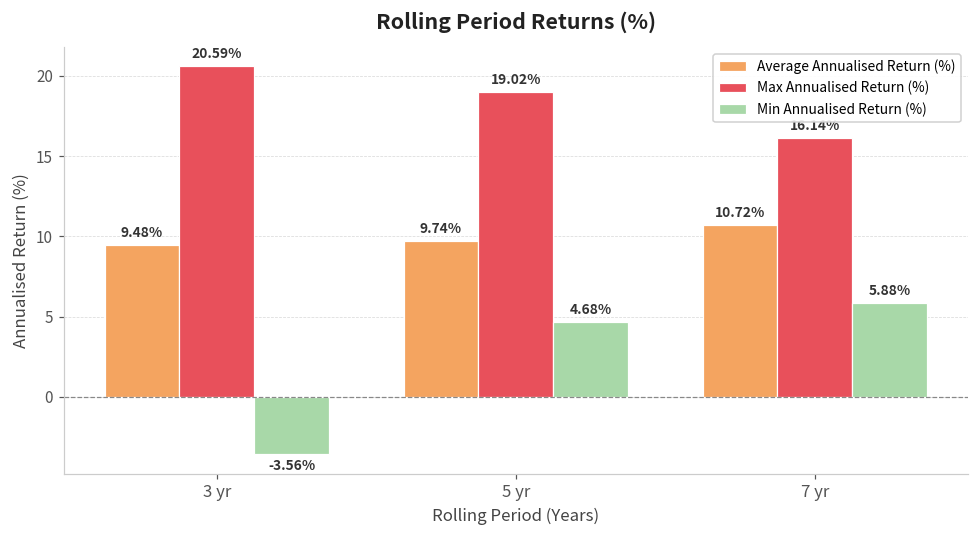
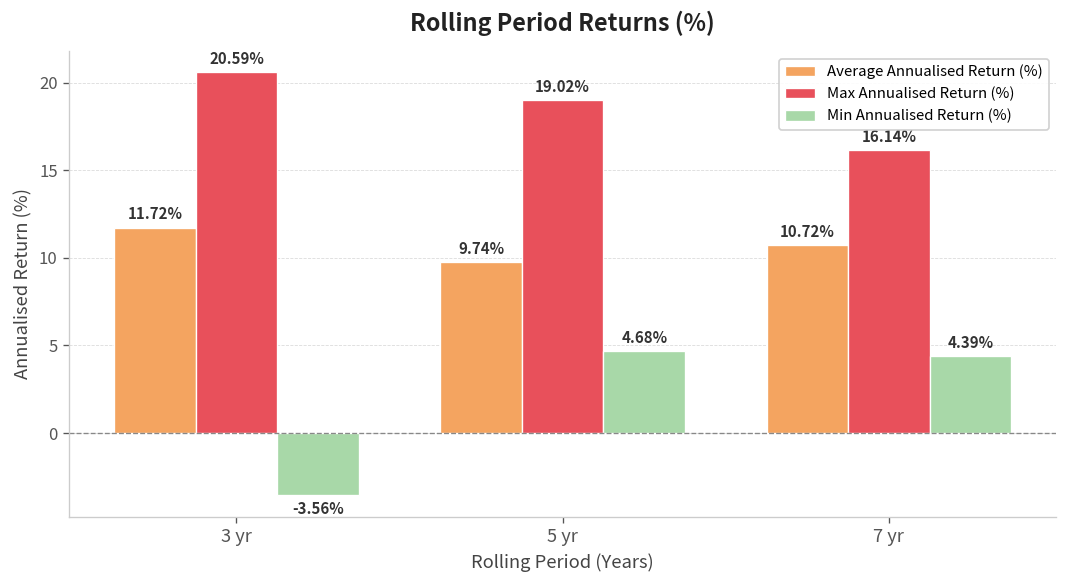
  {
    "Average Annualised Return (%)": {
-     "3 yr": "9.48%",
+     "3 yr": "11.72%",
      "5 yr": "9.74%",
      "7 yr": "10.72%"
    },
    "Max Annualised Return (%)": {
      "3 yr": "20.59%",
      "5 yr": "19.02%"
    },
    "Min Annualised Return (%)": {
      "3 yr": "-3.56%",
      "5 yr": "4.68%",
-     "7 yr": "5.88%"
+     "7 yr": "4.39%"
    }
  }
